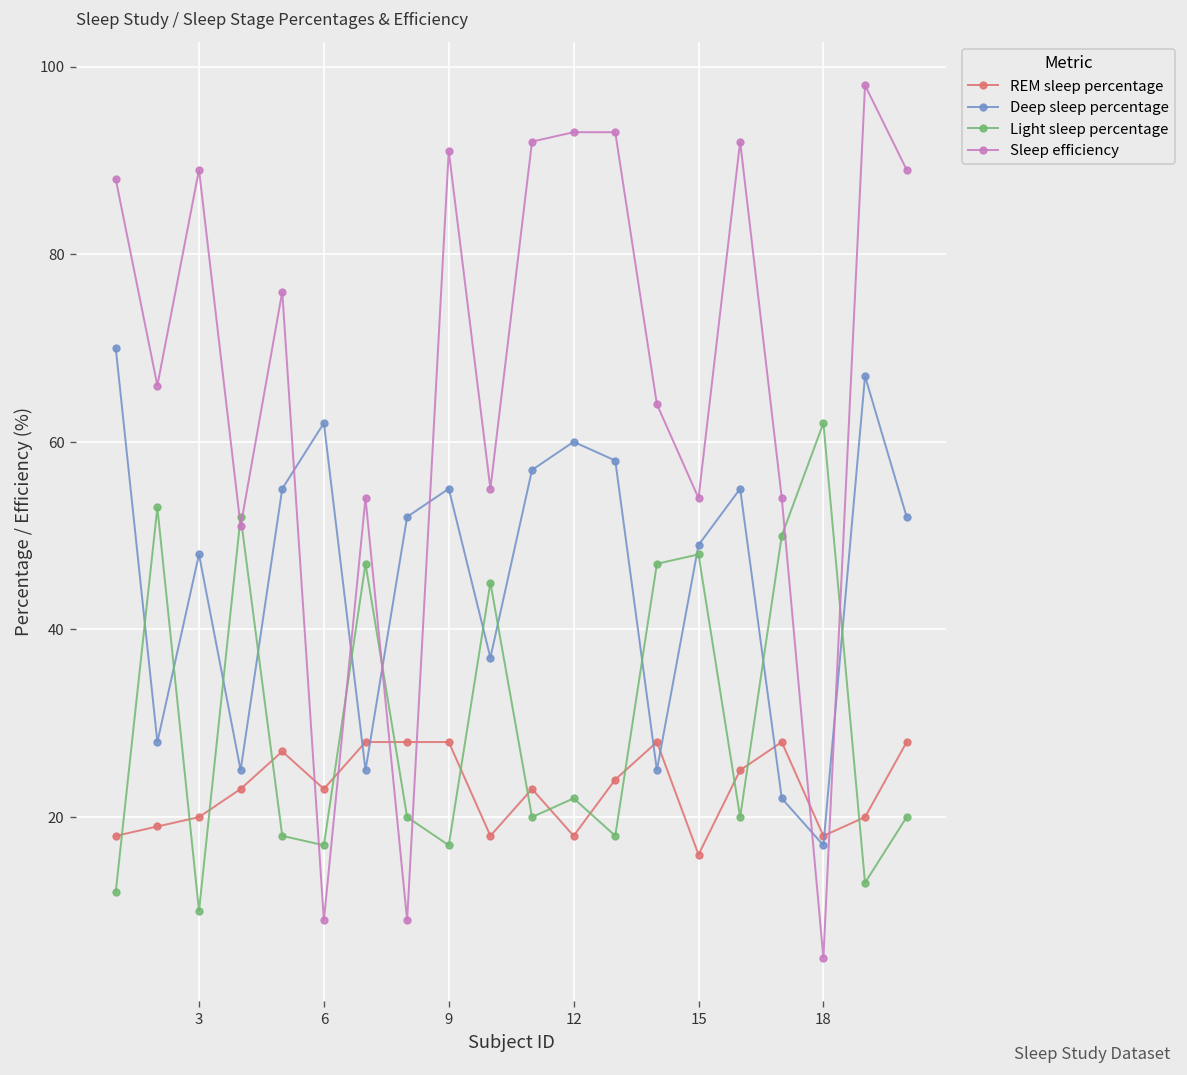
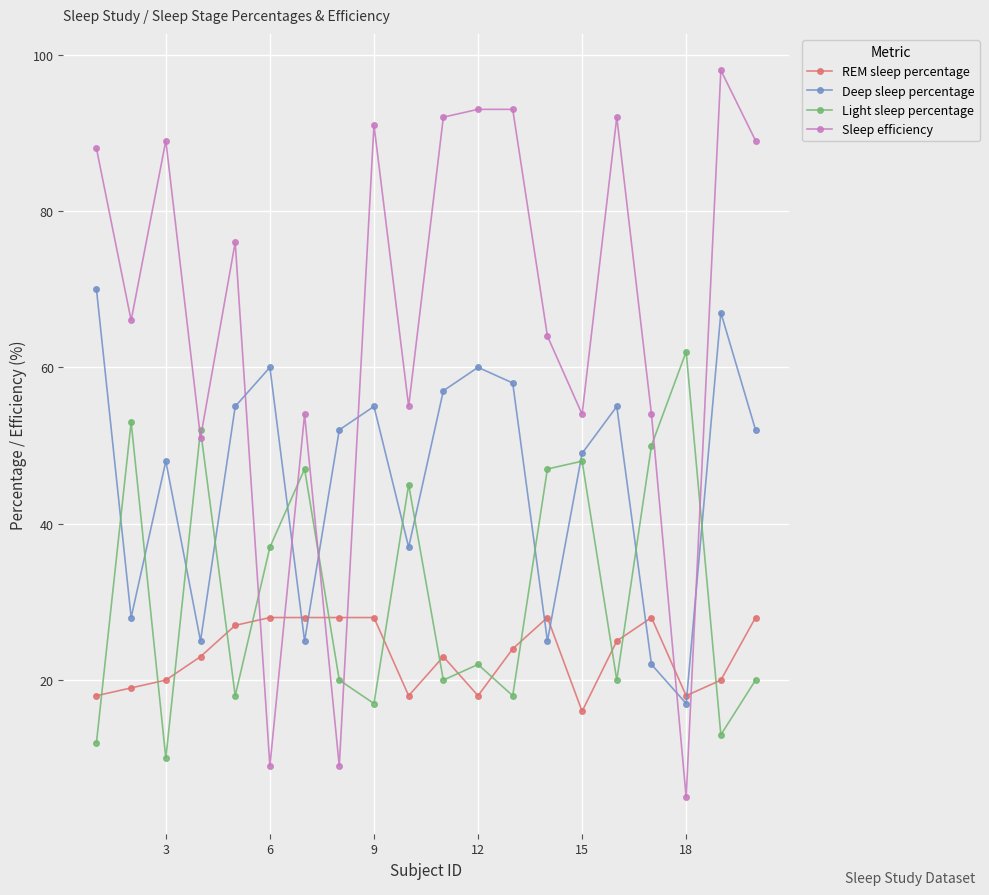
  {
    "REM sleep percentage": {
      "3": 20,
-     "6": 23,
+     "6": 28,
      "9": 28,
      "12": 18,
      "15": 16,
      "18": 18
    },
    "Deep sleep percentage": {
      "3": 48,
-     "6": 62,
+     "6": 60,
      "9": 55,
      "12": 60,
      "15": 49,
      "18": 17
    },
    "Light sleep percentage": {
      "3": 10,
-     "6": 17,
+     "6": 37,
      "9": 17,
      "12": 22,
      "15": 48,
      "18": 62
    },
    "Sleep efficiency": {
      "3": 89,
      "6": 9,
      "9": 91,
      "12": 93,
      "15": 54,
      "18": 5
    }
  }
